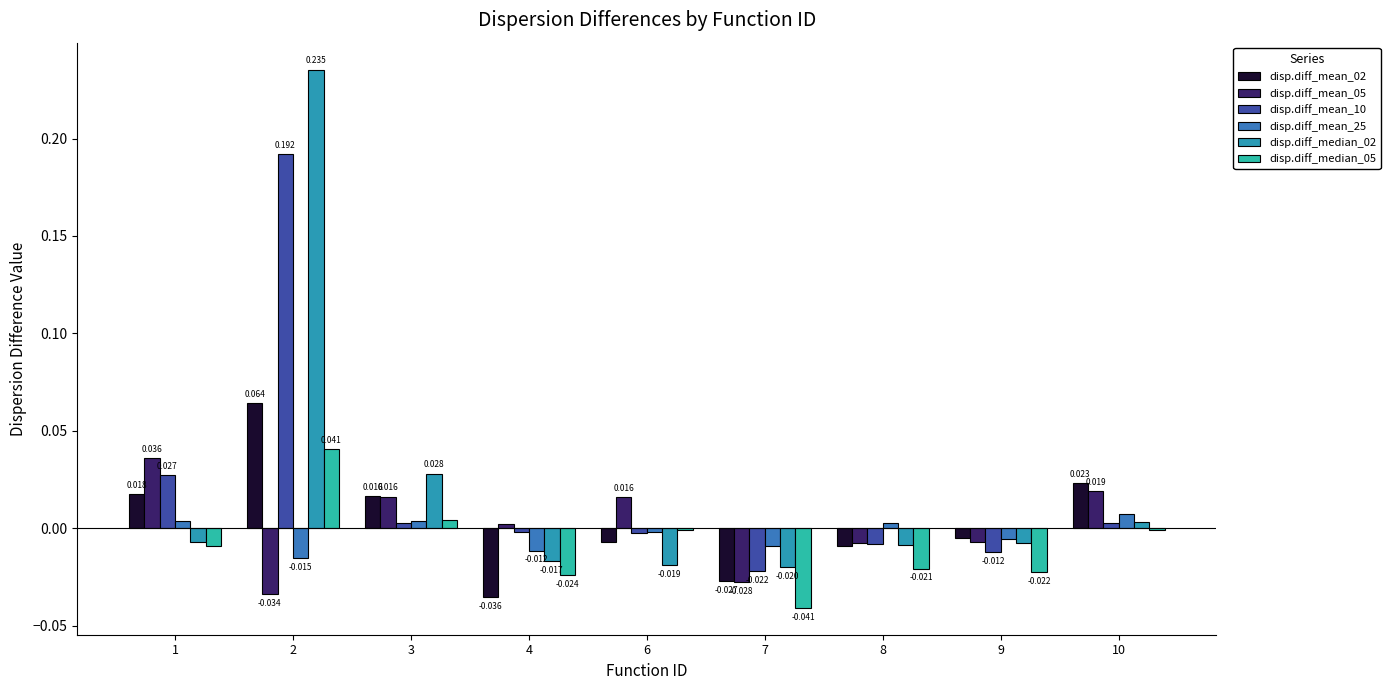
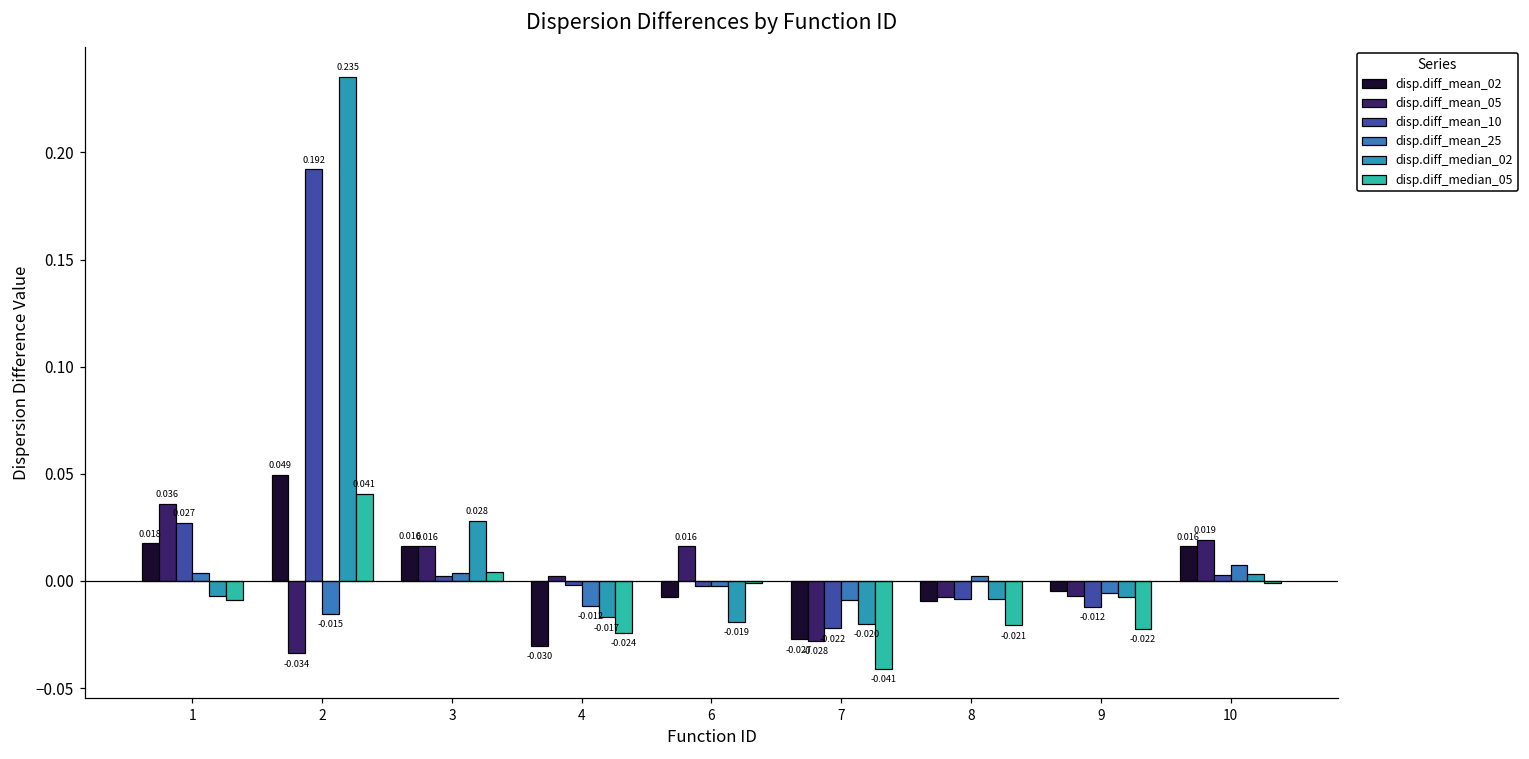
  {
    "disp.diff_mean_02": {
      "1": 0.018,
-     "2": 0.064,
-     "4": -0.036,
-     "10": 0.023
+     "2": 0.049,
+     "4": -0.030,
+     "10": 0.016
    },
    "disp.diff_mean_05": {
      "1": 0.036,
      "2": -0.034,
      "6": 0.016,
      "10": 0.019
    }
  }
